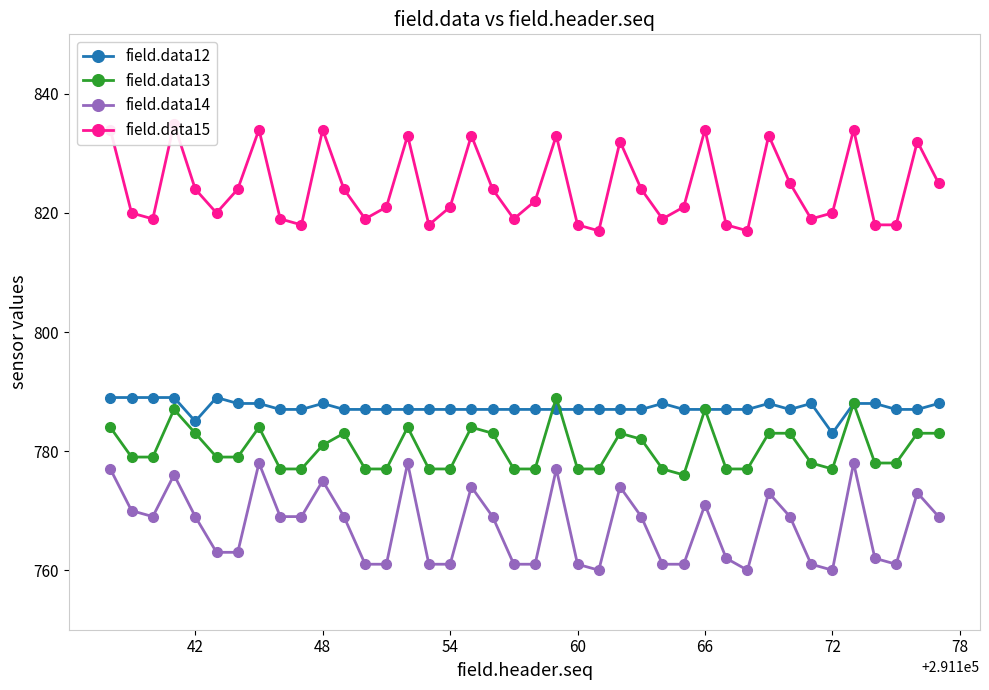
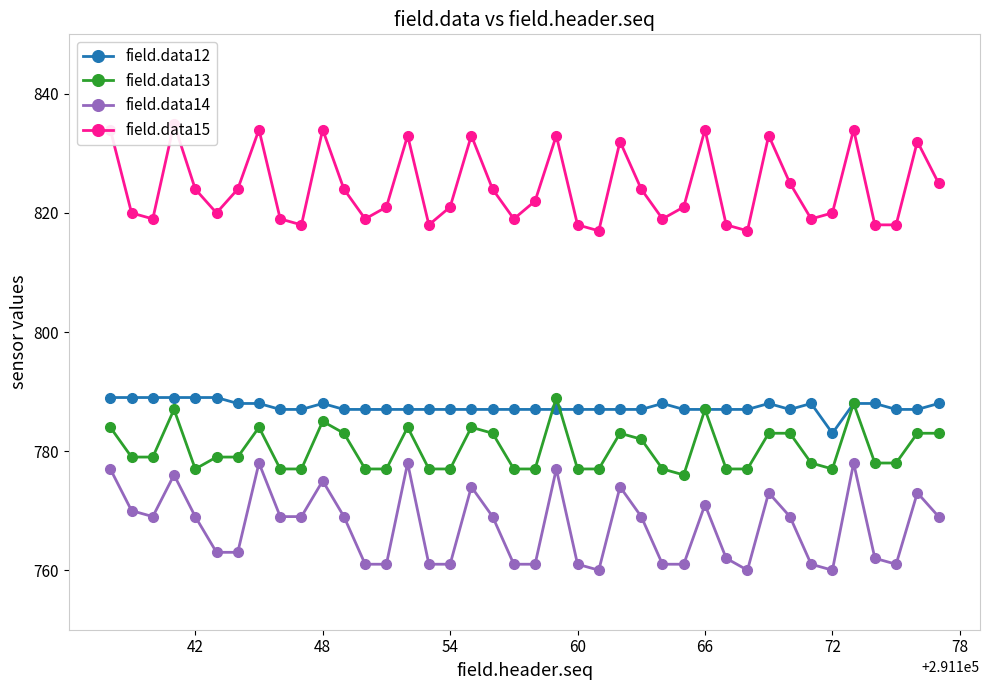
  {
    "field.data12": {
-     "42": 785,
+     "42": 789,
      "48": 788,
      "54": 787,
      "60": 787,
      "72": 783
    },
    "field.data13": {
-     "42": 783,
-     "48": 781,
+     "42": 777,
+     "48": 785,
      "54": 777,
      "60": 777,
      "72": 777
    },
    "field.data14": {
      "42": 769,
      "48": 775,
      "54": 761,
      "60": 761,
      "66": 771,
      "72": 760
    },
    "field.data15": {
      "42": 824,
      "48": 834,
      "54": 821,
      "60": 818,
      "66": 834,
      "72": 820
    }
  }
